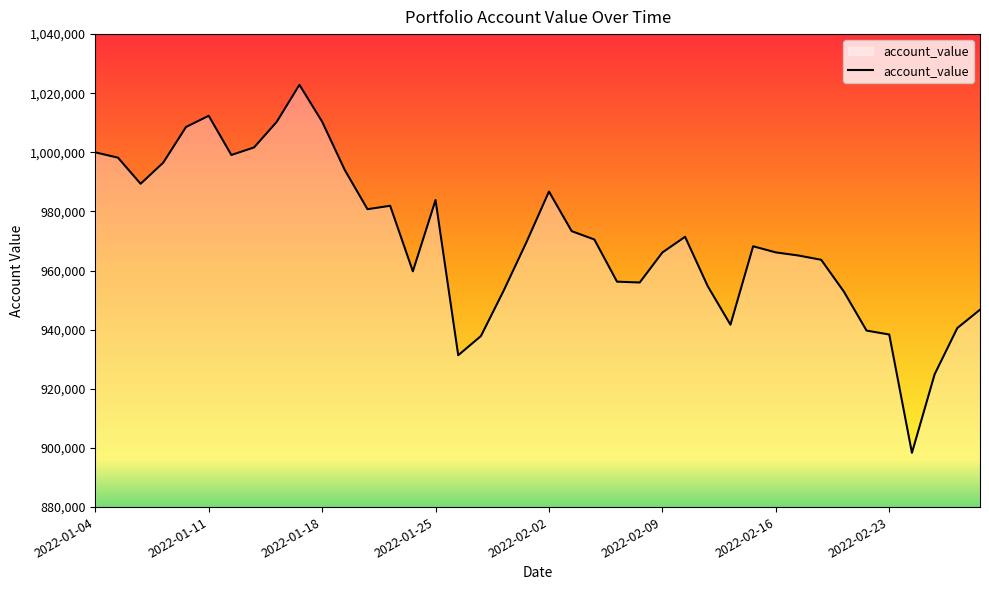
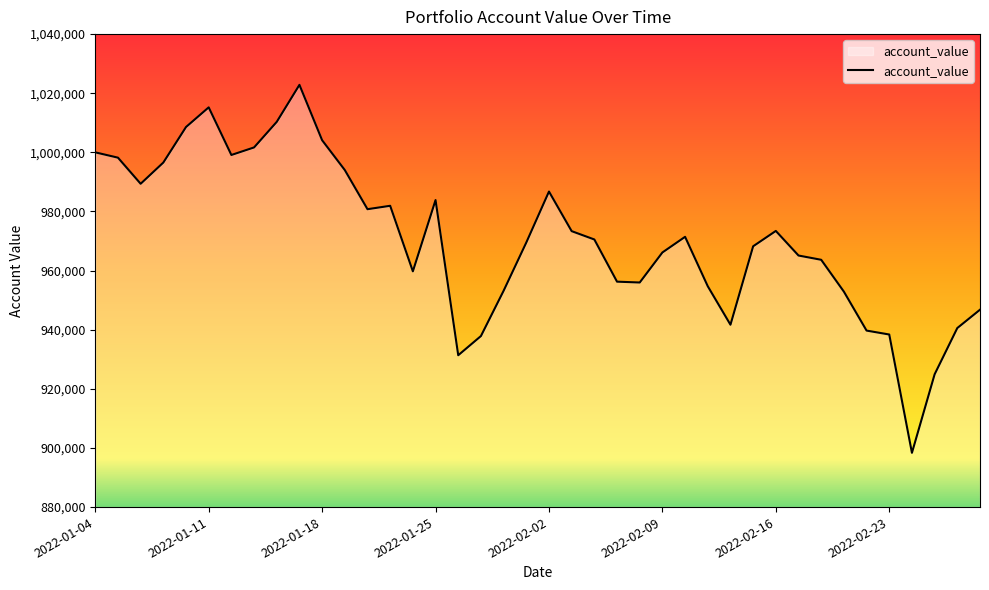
  {
    "2022-01-04": "1,000,000",
-   "2022-01-11": "1,012,000",
-   "2022-01-18": "1,010,000",
+   "2022-01-11": "1,015,000",
+   "2022-01-18": "1,004,000",
    "2022-01-25": "984,000",
    "2022-02-02": "987,000",
    "2022-02-09": "966,000",
-   "2022-02-16": "966,000",
+   "2022-02-16": "973,000",
    "2022-02-23": "938,000"
  }
